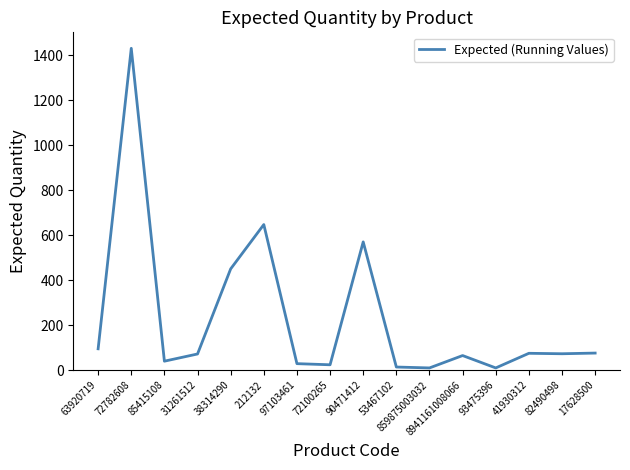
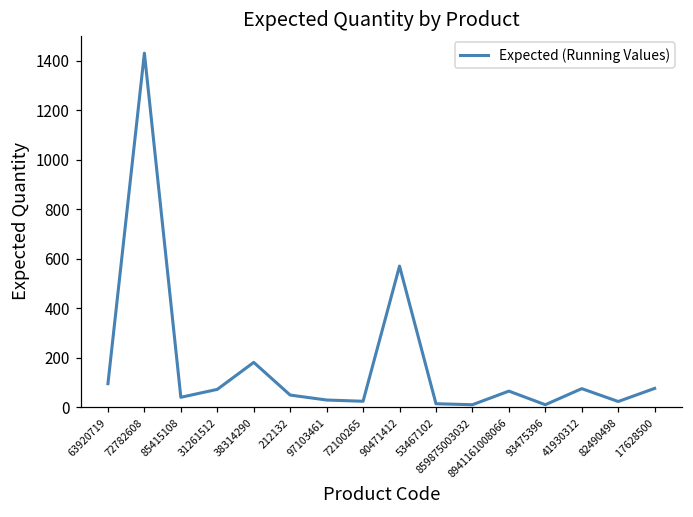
  {
    "63920719": 100,
    "72782608": 1430,
    "85415108": 40,
    "31261512": 70,
-   "38314290": 450,
-   "212132": 650,
+   "38314290": 180,
+   "212132": 50,
    "97103461": 30,
    "72100265": 20,
    "90471412": 570,
    "53467102": 10,
    "859875003032": 10,
    "8941161008066": 70,
    "93475396": 10,
    "41930312": 80,
-   "82490498": 70,
+   "82490498": 20,
    "17628500": 80
  }
